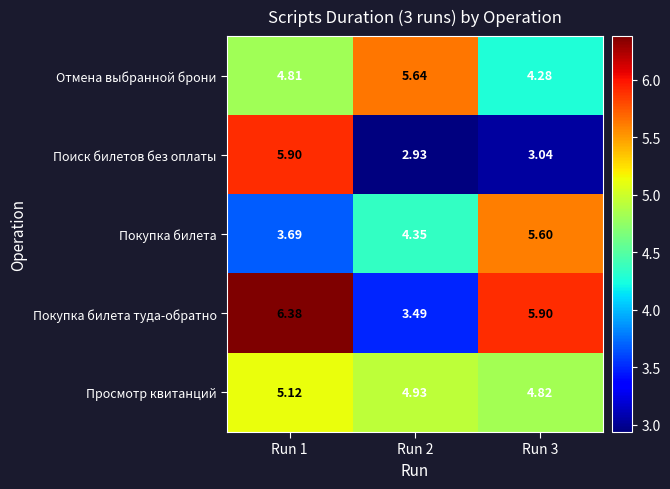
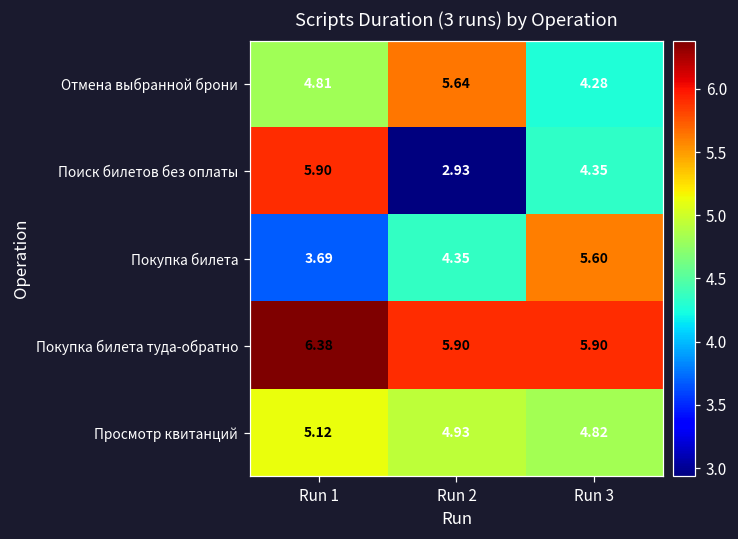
  {
    "Отмена выбранной брони": {
      "Run 1": 4.81,
      "Run 2": 5.64,
      "Run 3": 4.28
    },
    "Поиск билетов без оплаты": {
      "Run 1": 5.90,
      "Run 2": 2.93,
-     "Run 3": 3.04
+     "Run 3": 4.35
    },
    "Покупка билета": {
      "Run 1": 3.69,
      "Run 2": 4.35,
      "Run 3": 5.60
    },
    "Покупка билета туда-обратно": {
      "Run 1": 6.38,
-     "Run 2": 3.49,
+     "Run 2": 5.90,
      "Run 3": 5.90
    },
    "Просмотр квитанций": {
      "Run 1": 5.12,
      "Run 2": 4.93,
      "Run 3": 4.82
    }
  }
